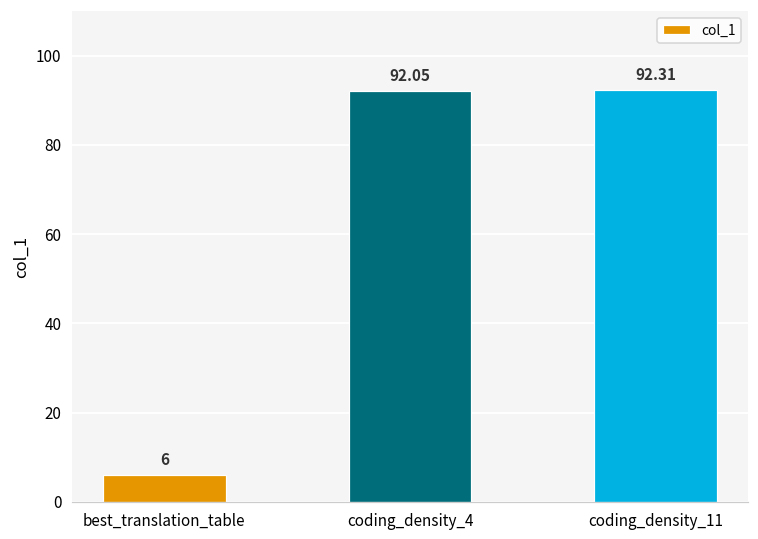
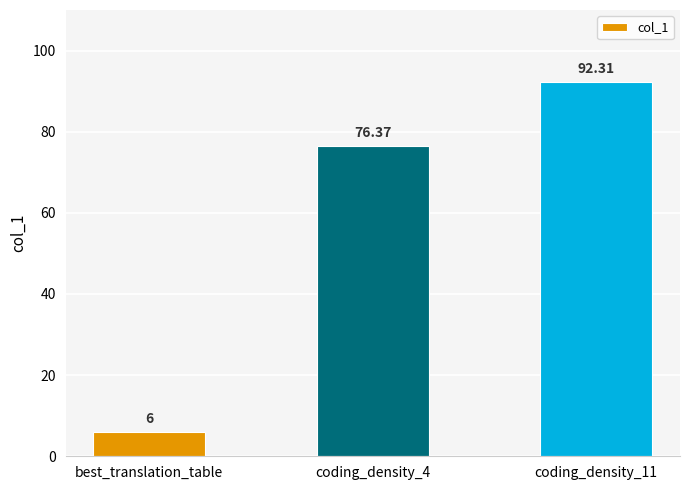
  {
    "best_translation_table": 6,
-   "coding_density_4": 92.05,
+   "coding_density_4": 76.37,
    "coding_density_11": 92.31
  }
